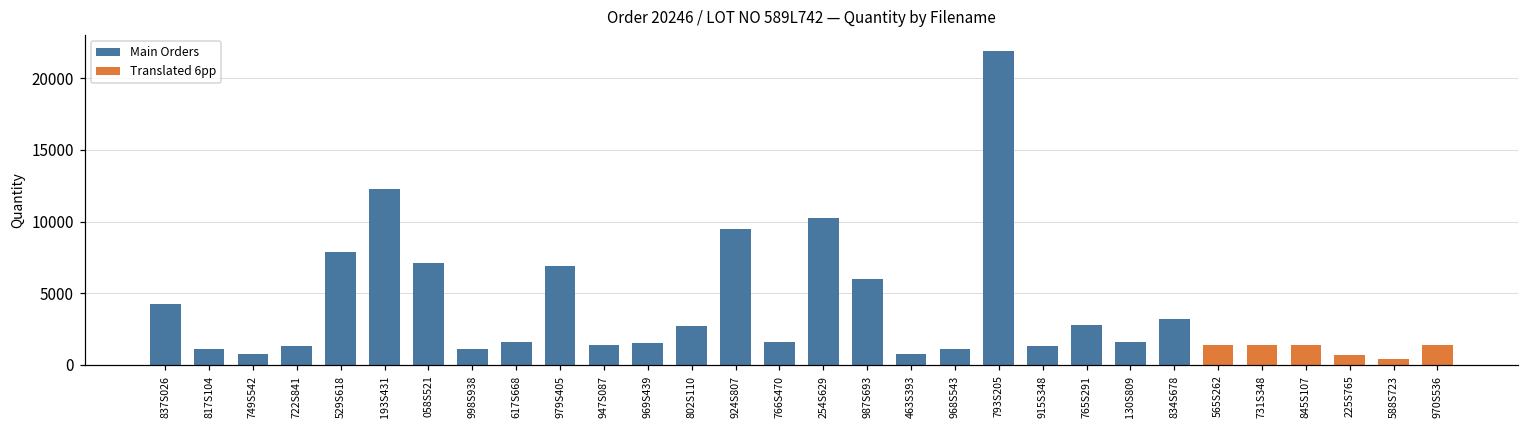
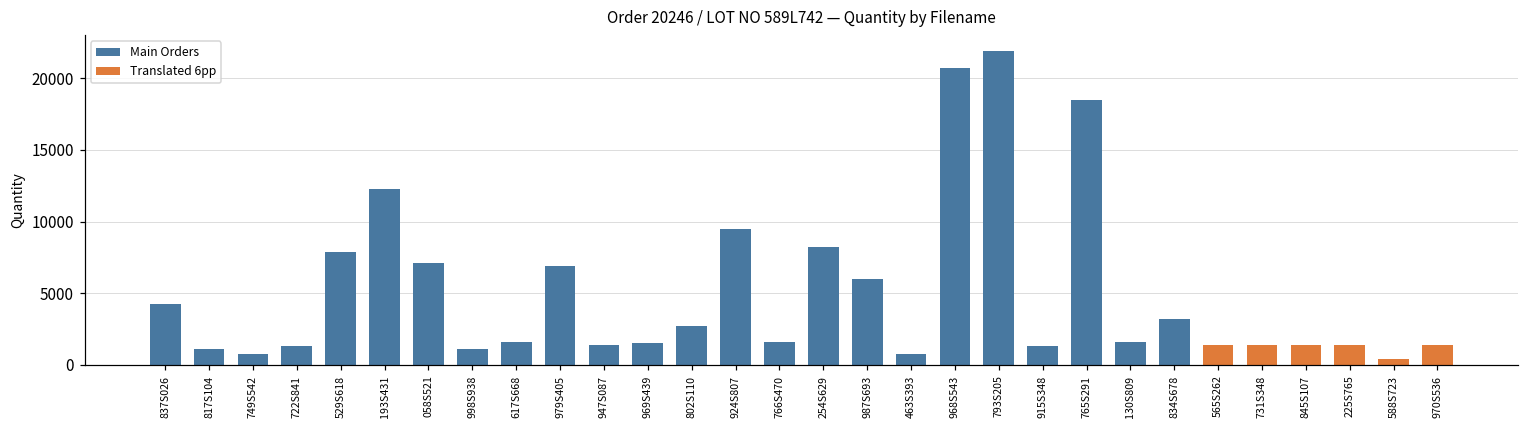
  {
    "Main Orders": {
      "837S026": 4300,
      "817S104": 1100,
      "749S542": 800,
      "722S841": 1300,
      "529S618": 7900,
      "193S431": 12200,
      "058S521": 7100,
      "998S938": 1100,
      "617S668": 1600,
      "979S405": 6900,
      "947S087": 1400,
      "969S439": 1500,
      "802S110": 2700,
      "924S807": 9500,
      "766S470": 1600,
-     "254S629": 10300,
+     "254S629": 8300,
      "987S693": 6000,
      "463S393": 800,
-     "968S543": 1100,
+     "968S543": 20700,
      "793S205": 21900,
      "915S348": 1300,
-     "765S291": 2800,
+     "765S291": 18500,
      "130S809": 1600,
      "834S678": 3200
    },
    "Translated 6pp": {
      "565S262": 1400,
      "731S348": 1400,
      "845S107": 1400,
-     "225S765": 700,
+     "225S765": 1400,
      "588S723": 400,
      "970S536": 1400
    }
  }
